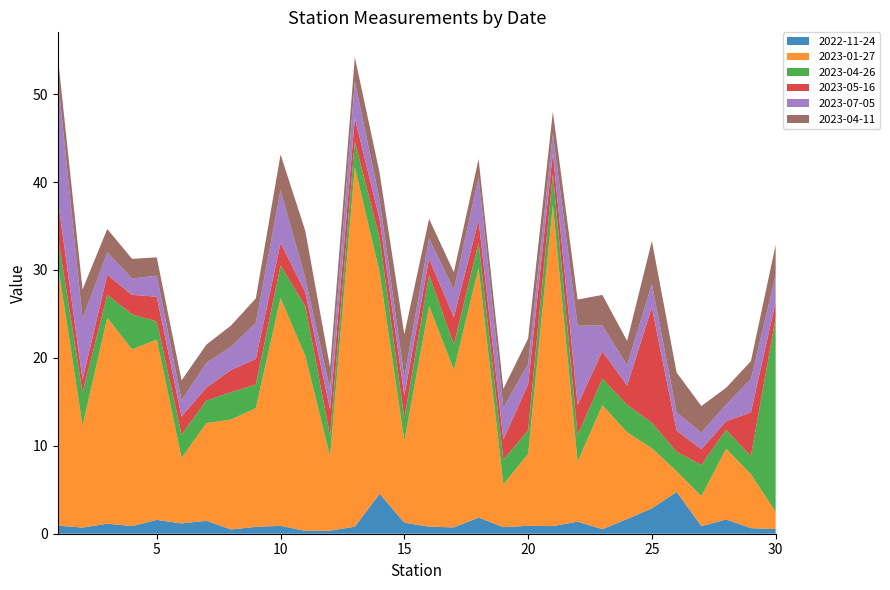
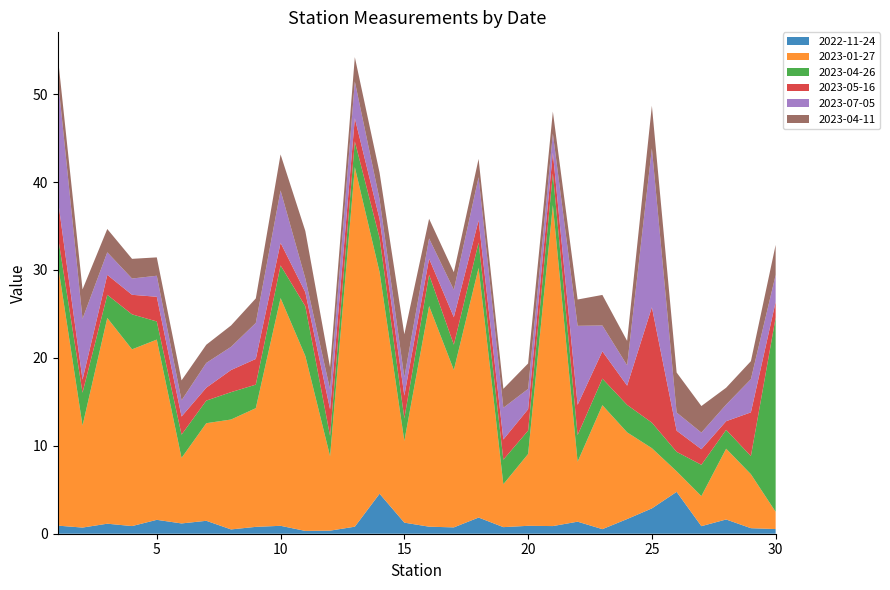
  {
    "2022-11-24": {
      "5": 2,
      "10": 1,
      "15": 1,
      "20": 1,
      "25": 3,
      "30": 1
    },
    "2023-01-27": {
      "5": 21,
      "10": 26,
      "15": 9,
      "20": 8,
      "25": 7,
      "30": 2
    },
    "2023-04-26": {
      "5": 2,
      "10": 4,
      "15": 3,
      "20": 3,
      "25": 3,
      "30": 22
    },
    "2023-05-16": {
      "5": 3,
      "10": 3,
      "15": 3,
-     "20": 5,
+     "20": 2,
      "25": 13,
      "30": 2
    },
    "2023-07-05": {
      "5": 2,
      "10": 6,
      "15": 2,
      "20": 2,
-     "25": 3,
+     "25": 18,
      "30": 3
    },
    "2023-04-11": {
      "5": 2,
      "10": 4,
      "15": 5,
      "20": 3,
      "25": 5,
      "30": 3
    }
  }
